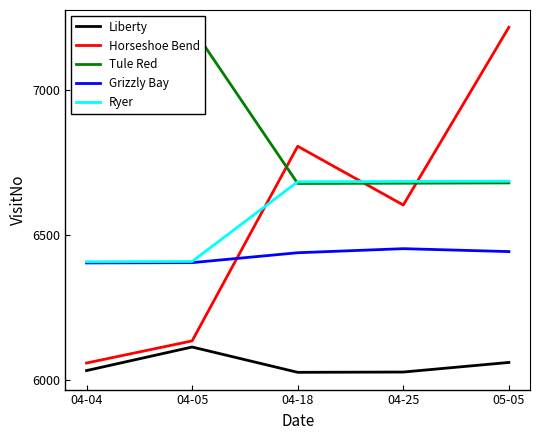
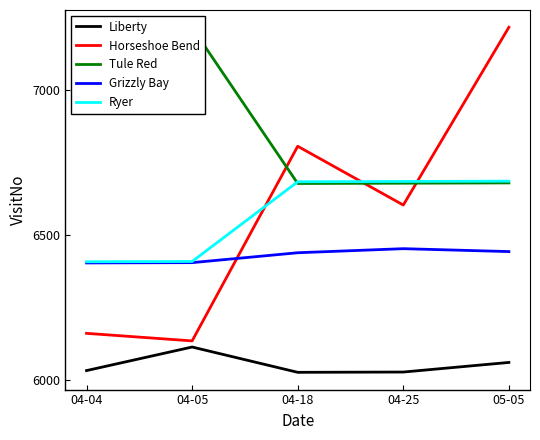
  {
    "Liberty": {
      "04-04": 6030,
      "04-05": 6120,
      "04-18": 6030,
      "04-25": 6030,
      "05-05": 6060
    },
    "Horseshoe Bend": {
-     "04-04": 6060,
+     "04-04": 6160,
      "04-05": 6140,
      "04-18": 6810,
      "04-25": 6600,
      "05-05": 7210
    },
    "Grizzly Bay": {
      "04-18": 6440,
      "04-25": 6450,
      "05-05": 6440
    }
  }
